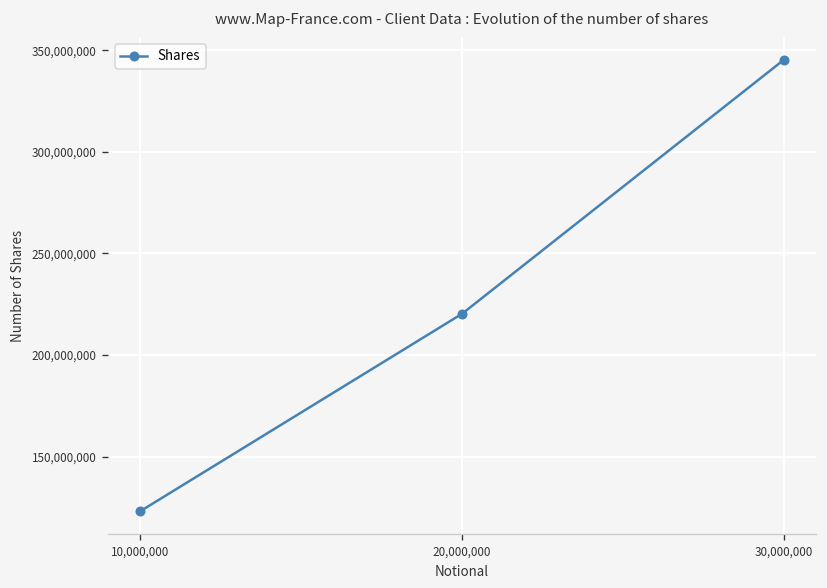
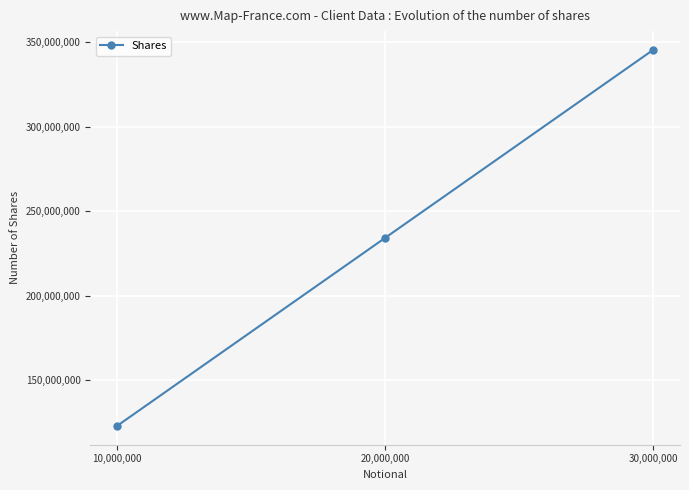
  {
    "10,000,000": "123,000,000",
-   "20,000,000": "220,000,000",
+   "20,000,000": "234,000,000",
    "30,000,000": "345,000,000"
  }
